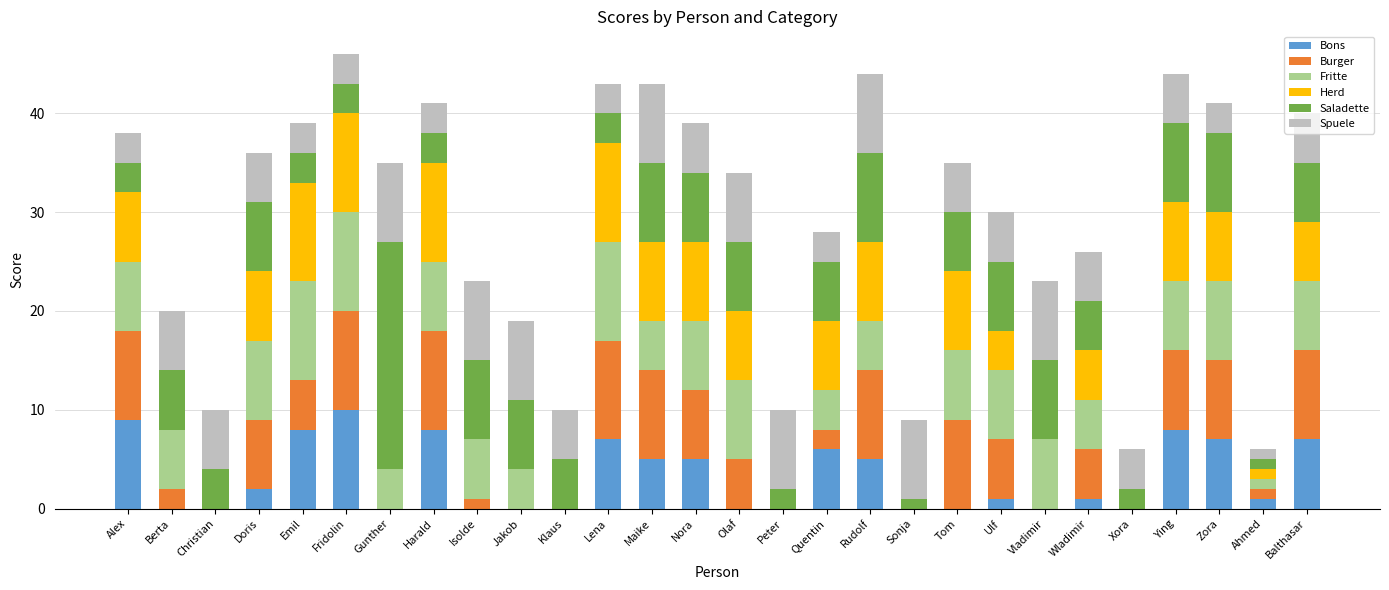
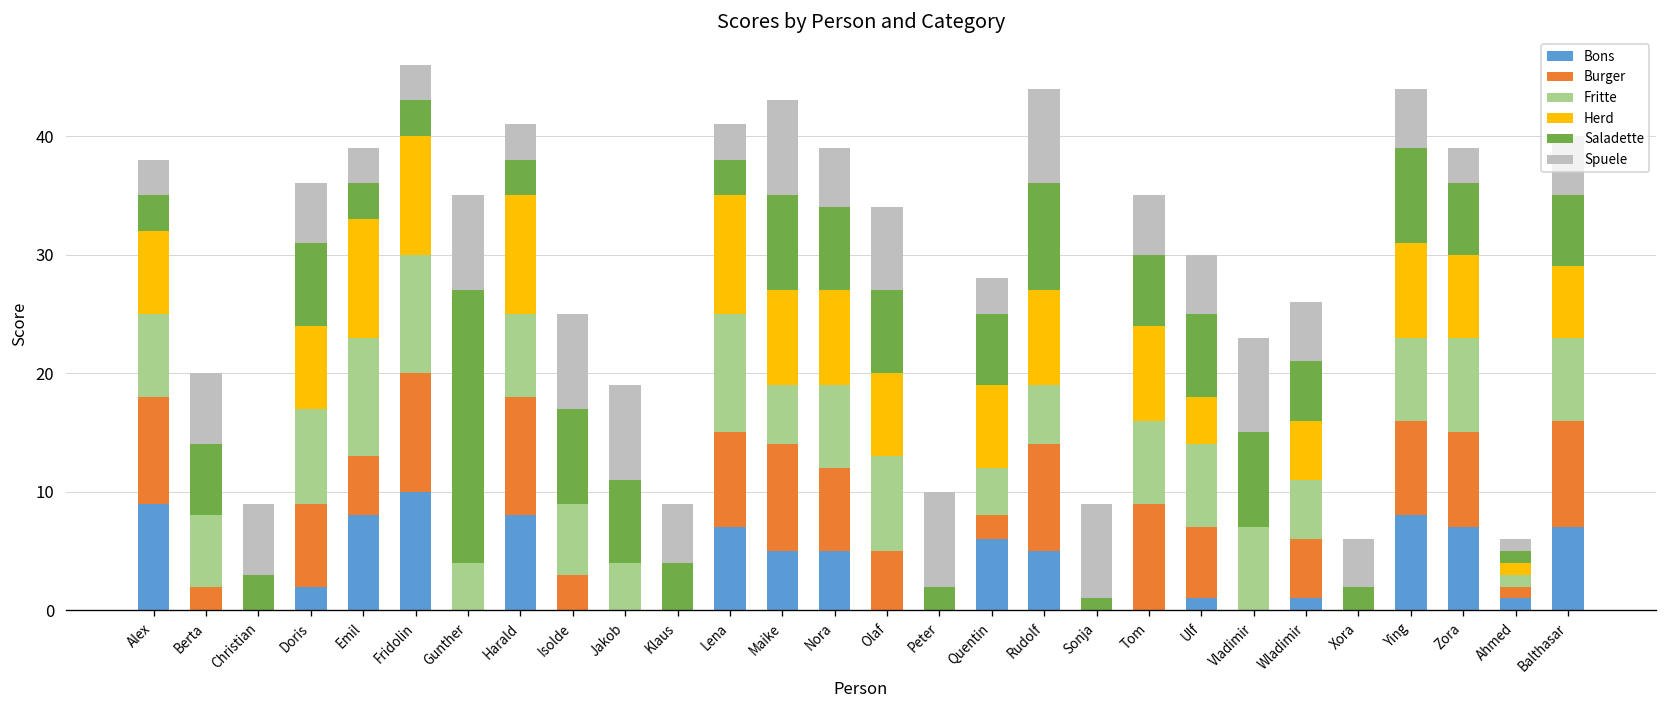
  {
    "Bons": {
      "Alex": 9,
      "Berta": 0,
      "Christian": 0,
      "Doris": 2,
      "Emil": 8,
      "Fridolin": 10,
      "Gunther": 0,
      "Harald": 8,
      "Isolde": 0,
      "Jakob": 0,
      "Klaus": 0,
      "Lena": 7,
      "Maike": 5,
      "Nora": 5,
      "Olaf": 0,
      "Peter": 0,
      "Quentin": 6,
      "Rudolf": 5,
      "Sonja": 0,
      "Tom": 0,
      "Ulf": 1,
      "Vladimir": 0,
      "Wladimir": 1,
      "Xora": 0,
      "Ying": 8,
      "Zora": 7,
      "Ahmed": 1,
      "Balthasar": 7
    },
    "Burger": {
      "Alex": 9,
      "Berta": 2,
      "Christian": 0,
      "Doris": 7,
      "Emil": 5,
      "Fridolin": 10,
      "Gunther": 0,
      "Harald": 10,
-     "Isolde": 1,
+     "Isolde": 3,
      "Jakob": 0,
      "Klaus": 0,
-     "Lena": 10,
+     "Lena": 8,
      "Maike": 9,
      "Nora": 7,
      "Olaf": 5,
      "Peter": 0,
      "Quentin": 2,
      "Rudolf": 9,
      "Sonja": 0,
      "Tom": 9,
      "Ulf": 6,
      "Vladimir": 0,
      "Wladimir": 5,
      "Xora": 0,
      "Ying": 8,
      "Zora": 8,
      "Ahmed": 1,
      "Balthasar": 9
    },
    "Herd": {
      "Alex": 7,
      "Berta": 0,
      "Christian": 0,
      "Doris": 7,
      "Emil": 10,
      "Fridolin": 10,
      "Gunther": 0,
      "Harald": 10,
      "Isolde": 0,
      "Jakob": 0,
      "Klaus": 0,
      "Lena": 10,
      "Maike": 8,
      "Nora": 8,
      "Olaf": 7,
      "Peter": 0,
      "Quentin": 7,
      "Rudolf": 8,
      "Sonja": 0,
      "Tom": 8,
      "Ulf": 4,
      "Vladimir": 0,
      "Wladimir": 5,
      "Xora": 0,
      "Ying": 8,
      "Zora": 7,
      "Ahmed": 1,
      "Balthasar": 6
    },
    "Saladette": {
      "Alex": 3,
      "Berta": 6,
-     "Christian": 4,
+     "Christian": 3,
      "Doris": 7,
      "Emil": 3,
      "Fridolin": 3,
      "Gunther": 23,
      "Harald": 3,
      "Isolde": 8,
      "Jakob": 7,
-     "Klaus": 5,
+     "Klaus": 4,
      "Lena": 3,
      "Maike": 8,
      "Nora": 7,
      "Olaf": 7,
      "Peter": 2,
      "Quentin": 6,
      "Rudolf": 9,
      "Sonja": 1,
      "Tom": 6,
      "Ulf": 7,
      "Vladimir": 8,
      "Wladimir": 5,
      "Xora": 2,
      "Ying": 8,
-     "Zora": 8,
+     "Zora": 6,
      "Ahmed": 1,
      "Balthasar": 6
    }
  }
